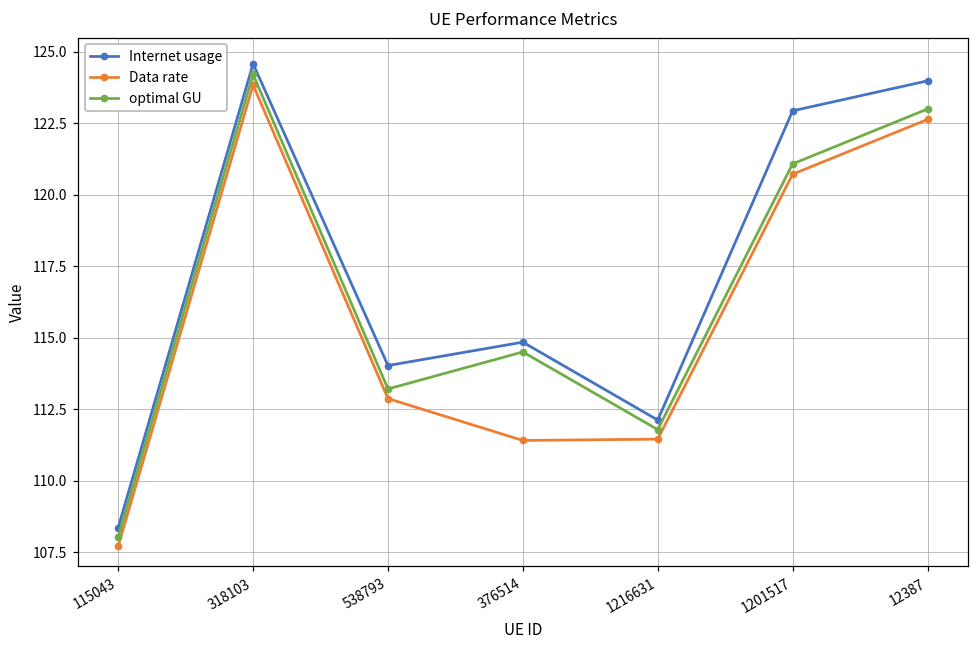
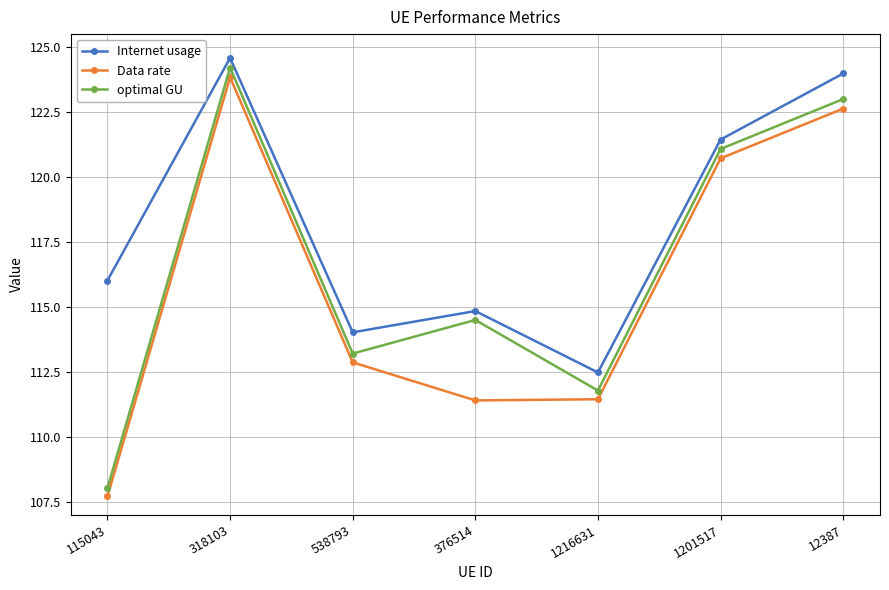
  {
    "Internet usage": {
-     "115043": 108.4,
+     "115043": 116.0,
      "318103": 124.6,
      "538793": 114.0,
      "376514": 114.8,
-     "1216631": 112.1,
-     "1201517": 122.9,
+     "1216631": 112.5,
+     "1201517": 121.4,
      "12387": 124.0
    },
    "Data rate": {
      "115043": 107.7,
      "318103": 123.8,
      "538793": 112.9,
      "376514": 111.4,
      "1216631": 111.5,
      "1201517": 120.7,
      "12387": 122.6
    },
    "optimal GU": {
      "115043": 108.0,
      "318103": 124.2,
      "538793": 113.2,
      "376514": 114.5,
      "1216631": 111.8,
      "1201517": 121.1,
      "12387": 123.0
    }
  }
